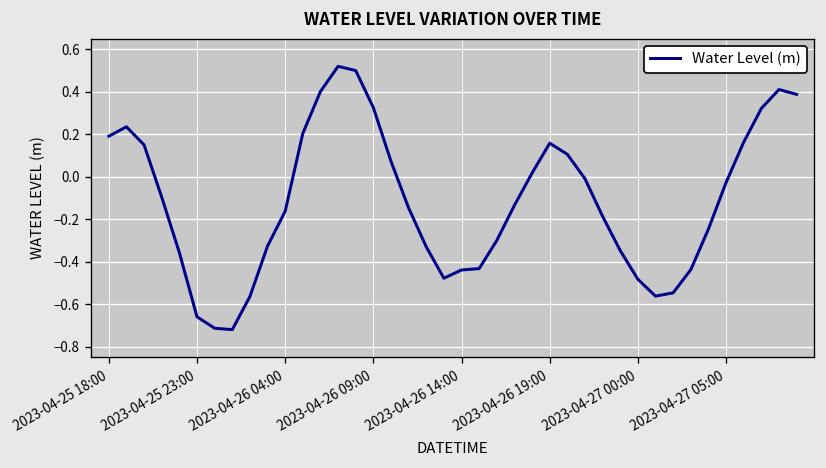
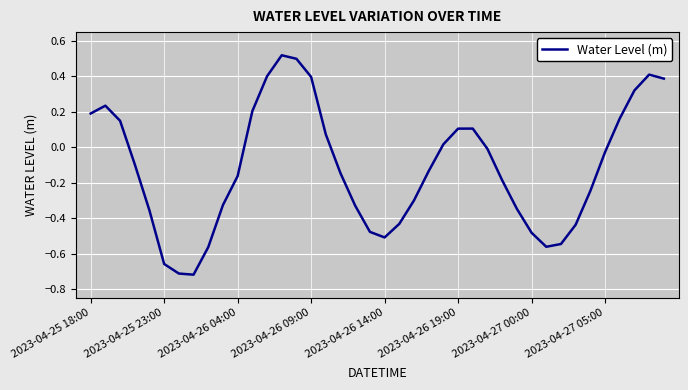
  {
    "2023-04-25 18:00": 0.19,
    "2023-04-25 23:00": -0.66,
    "2023-04-26 04:00": -0.16,
-   "2023-04-26 09:00": 0.33,
-   "2023-04-26 14:00": -0.44,
-   "2023-04-26 19:00": 0.16,
+   "2023-04-26 09:00": 0.40,
+   "2023-04-26 14:00": -0.51,
+   "2023-04-26 19:00": 0.11,
    "2023-04-27 00:00": -0.48,
    "2023-04-27 05:00": -0.03
  }
